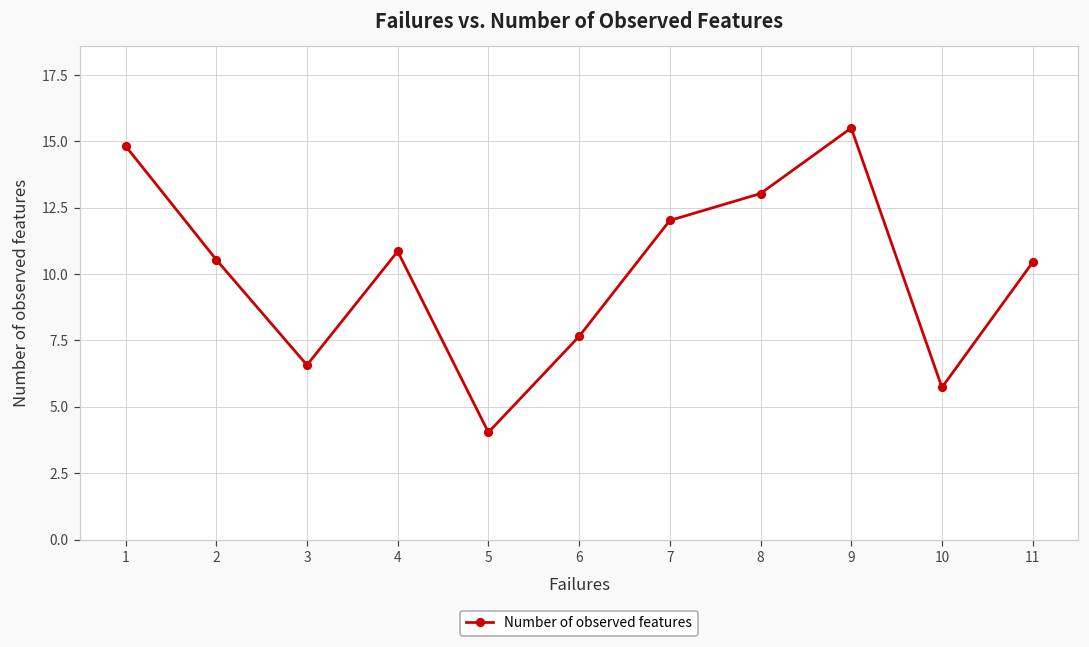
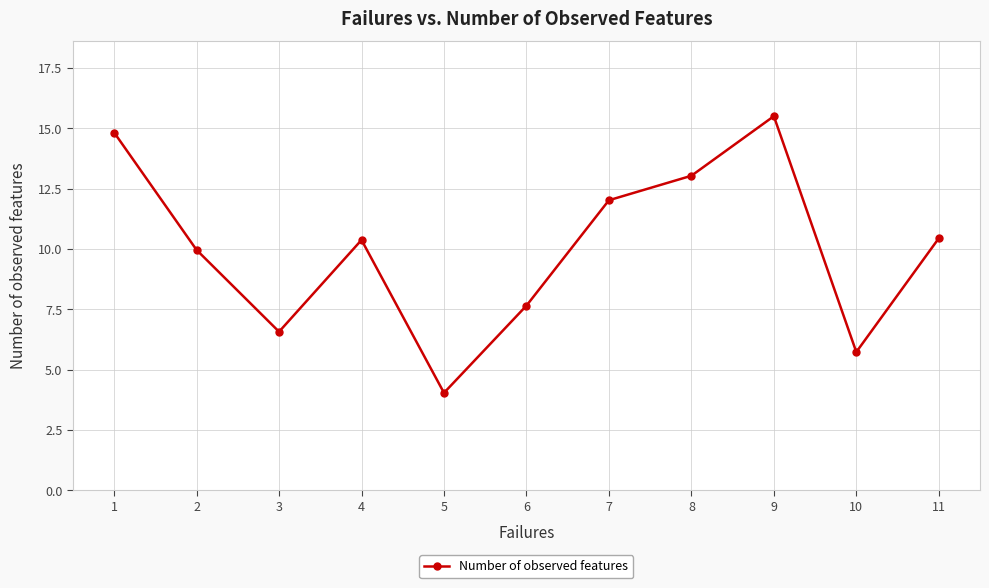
  {
    "1": 14.8,
-   "2": 10.5,
+   "2": 10.0,
    "3": 6.6,
-   "4": 10.9,
+   "4": 10.4,
    "5": 4.0,
    "6": 7.7,
    "7": 12.0,
    "8": 13.0,
    "9": 15.5,
    "10": 5.7,
    "11": 10.4
  }
